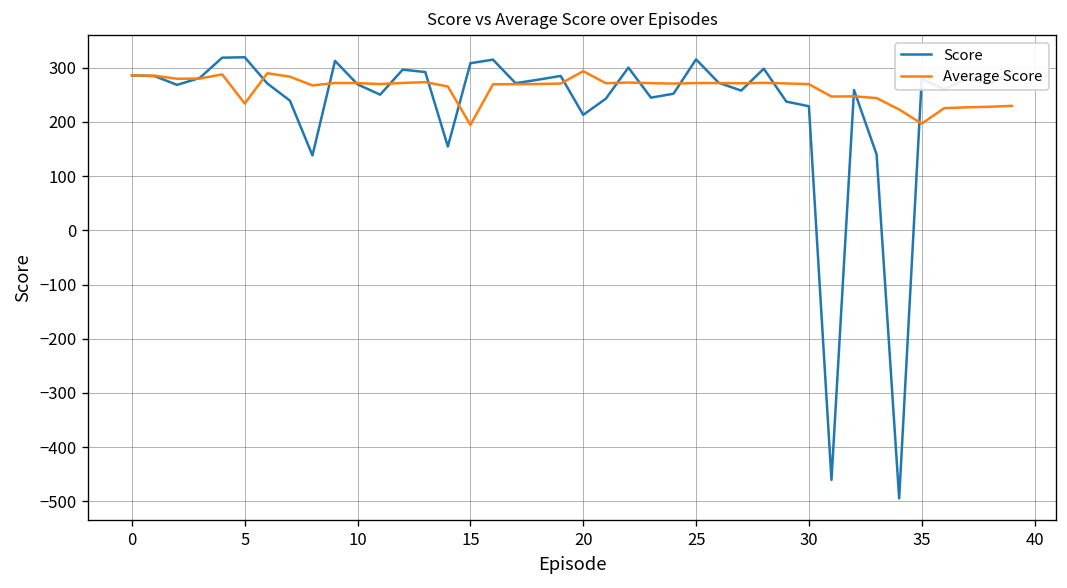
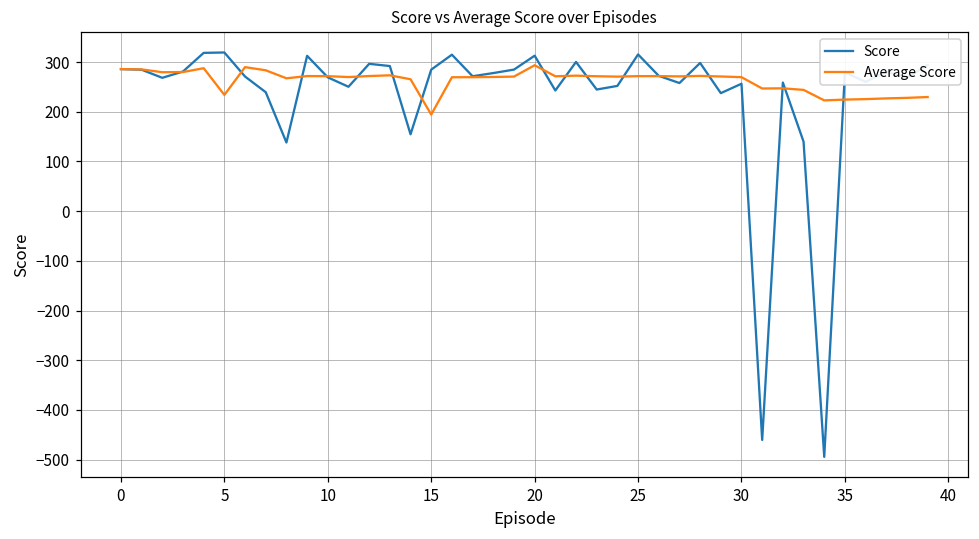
  {
    "Score": {
      "5": 320,
-     "15": 310,
-     "20": 210,
+     "15": 280,
+     "20": 310,
      "25": 320,
-     "30": 230
+     "30": 260
    },
    "Average Score": {
      "5": 230,
      "15": 190,
      "20": 290,
      "25": 270,
      "30": 270,
-     "35": 200
+     "35": 220
    }
  }
